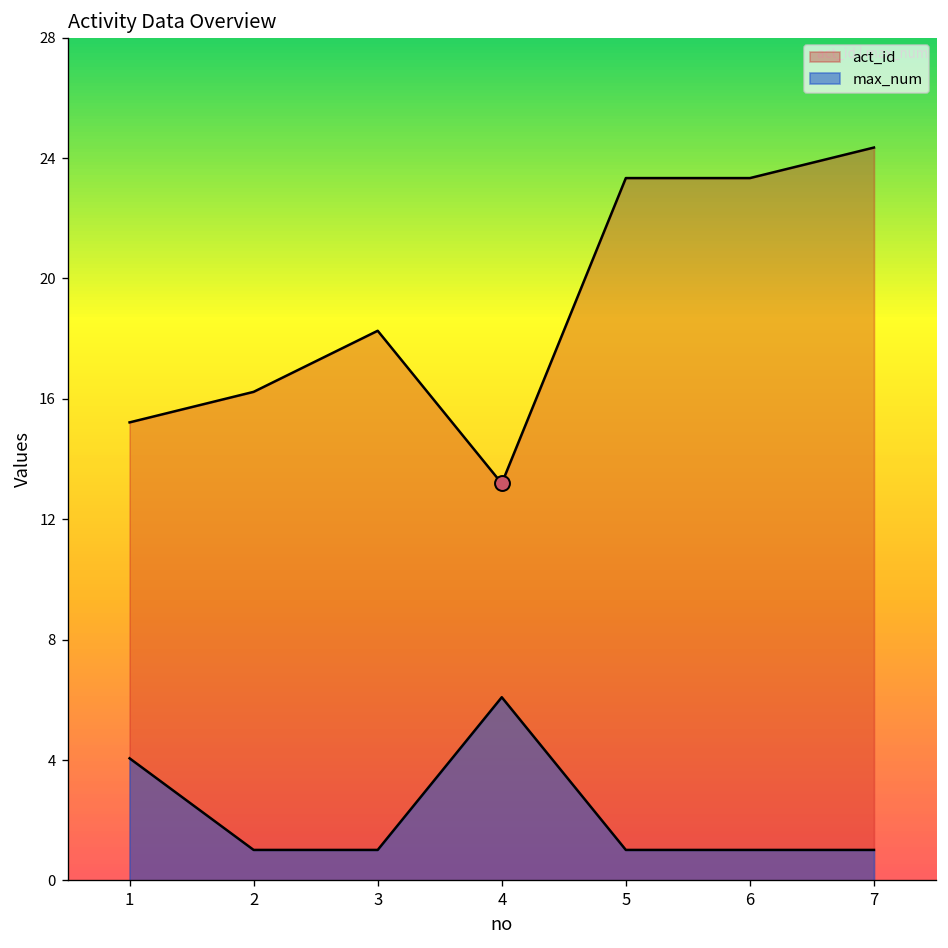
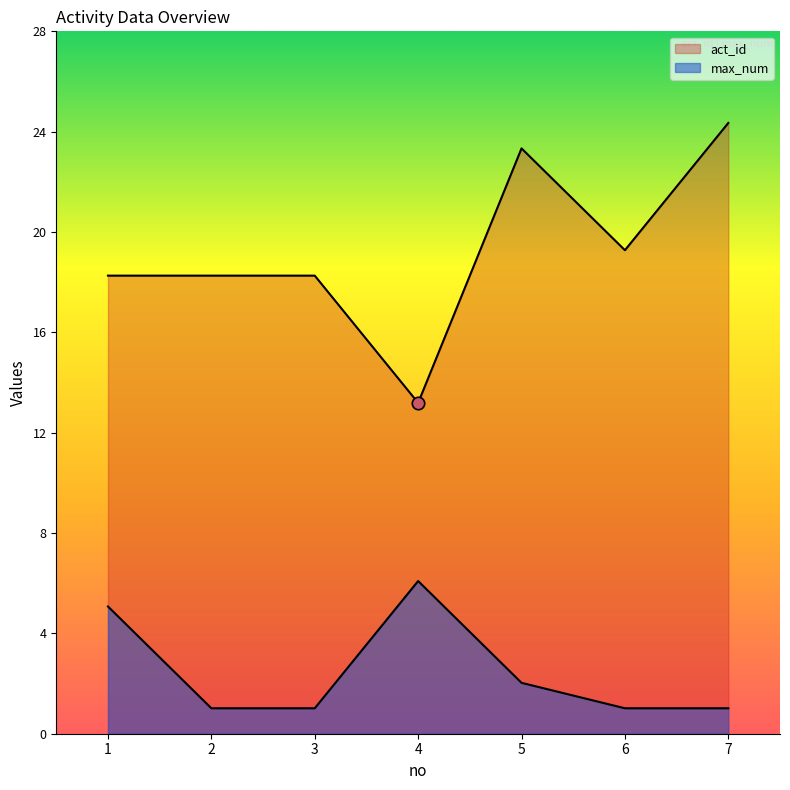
  {
    "act_id": {
-     "1": 15,
-     "2": 16,
+     "1": 18,
+     "2": 18,
      "3": 18,
      "5": 23,
-     "6": 23,
+     "6": 19,
      "7": 24
    },
    "max_num": {
-     "1": 4,
+     "1": 5,
      "2": 1,
      "3": 1,
      "4": 6,
-     "5": 1,
+     "5": 2,
      "6": 1,
      "7": 1
    }
  }
